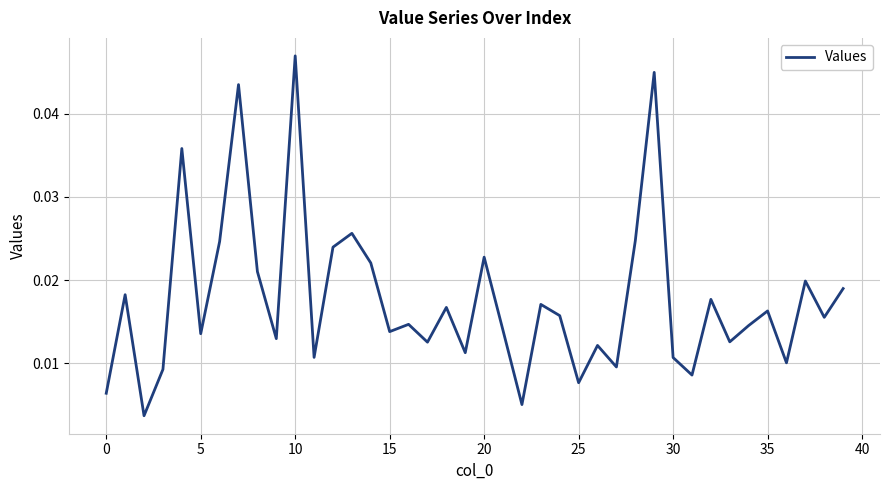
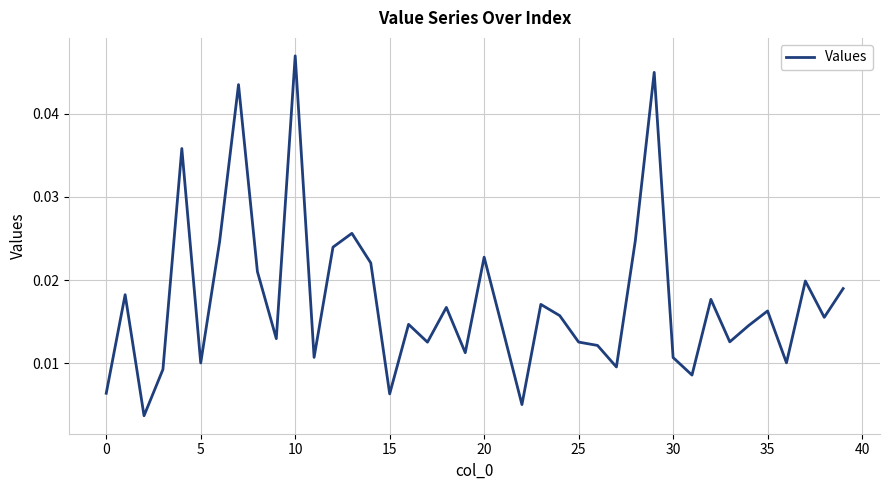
  {
    "0": 0.006,
-   "5": 0.014,
+   "5": 0.010,
    "10": 0.047,
-   "15": 0.014,
+   "15": 0.006,
    "20": 0.023,
-   "25": 0.008,
+   "25": 0.013,
    "30": 0.011,
    "35": 0.016
  }
